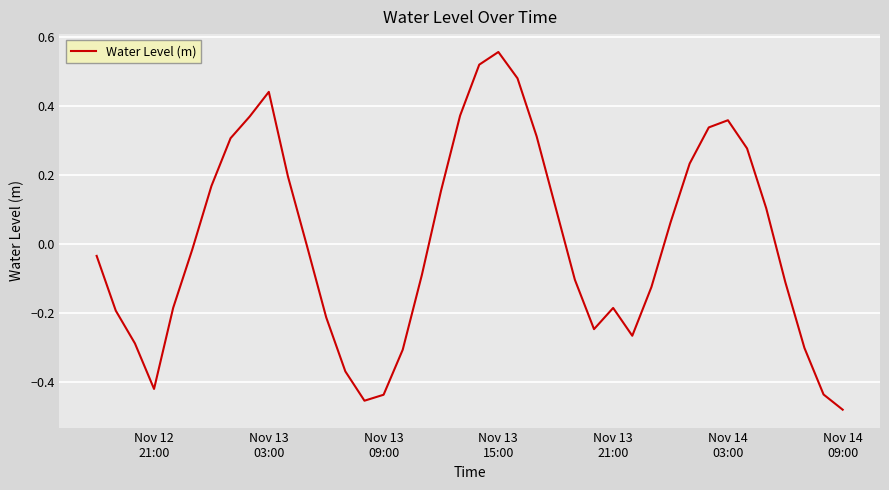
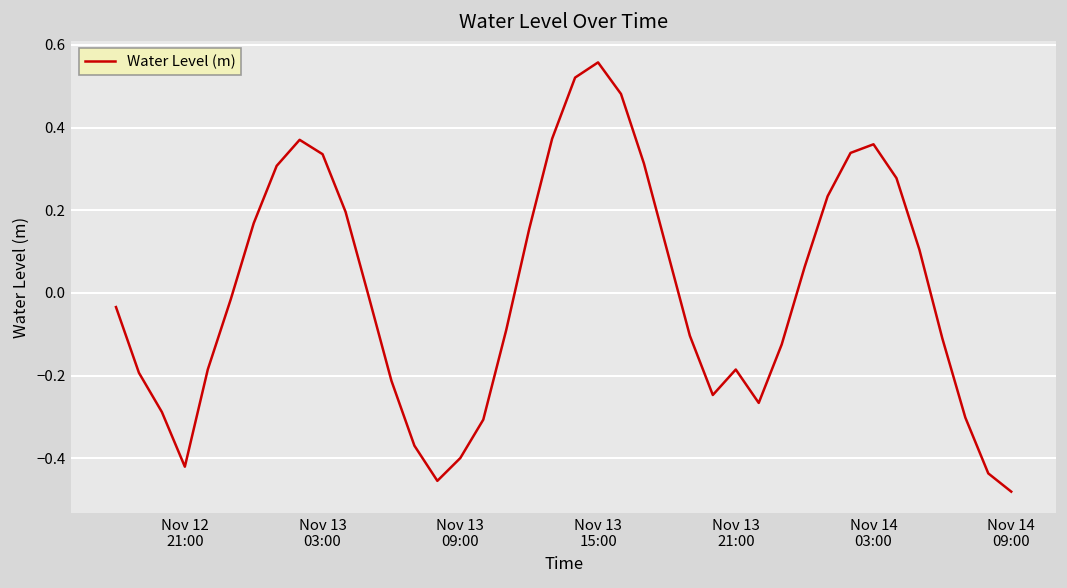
  {
    "Nov 12 21:00": -0.42,
-   "Nov 13 03:00": 0.44,
-   "Nov 13 09:00": -0.44,
+   "Nov 13 03:00": 0.34,
+   "Nov 13 09:00": -0.40,
    "Nov 13 15:00": 0.56,
    "Nov 13 21:00": -0.19,
    "Nov 14 03:00": 0.36,
    "Nov 14 09:00": -0.48
  }
